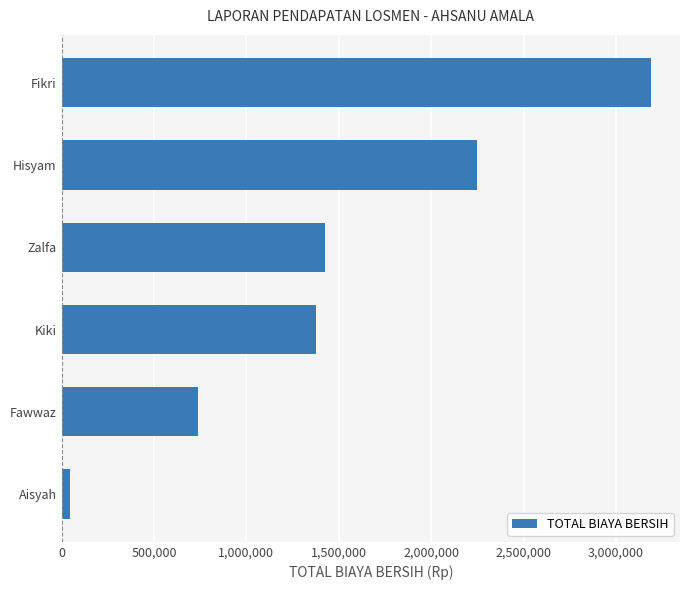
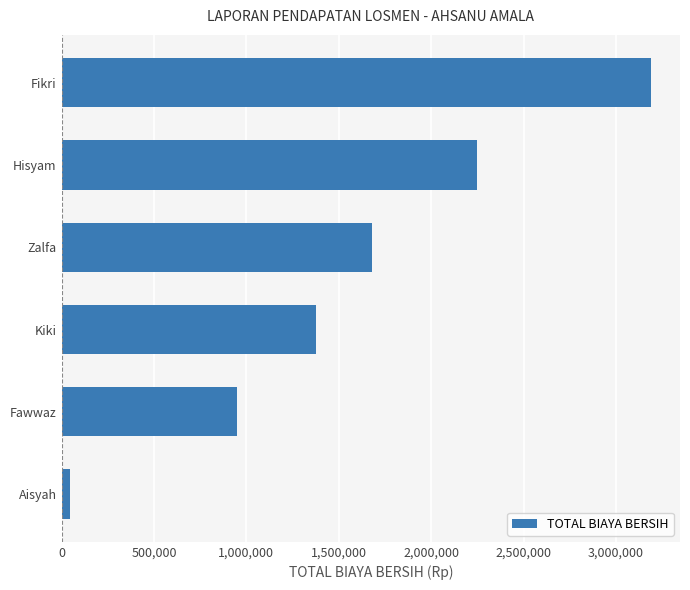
  {
    "Fikri": "3,190,000",
    "Hisyam": "2,250,000",
-   "Zalfa": "1,430,000",
+   "Zalfa": "1,680,000",
    "Kiki": "1,380,000",
-   "Fawwaz": "740,000",
+   "Fawwaz": "950,000",
    "Aisyah": "40,000"
  }
